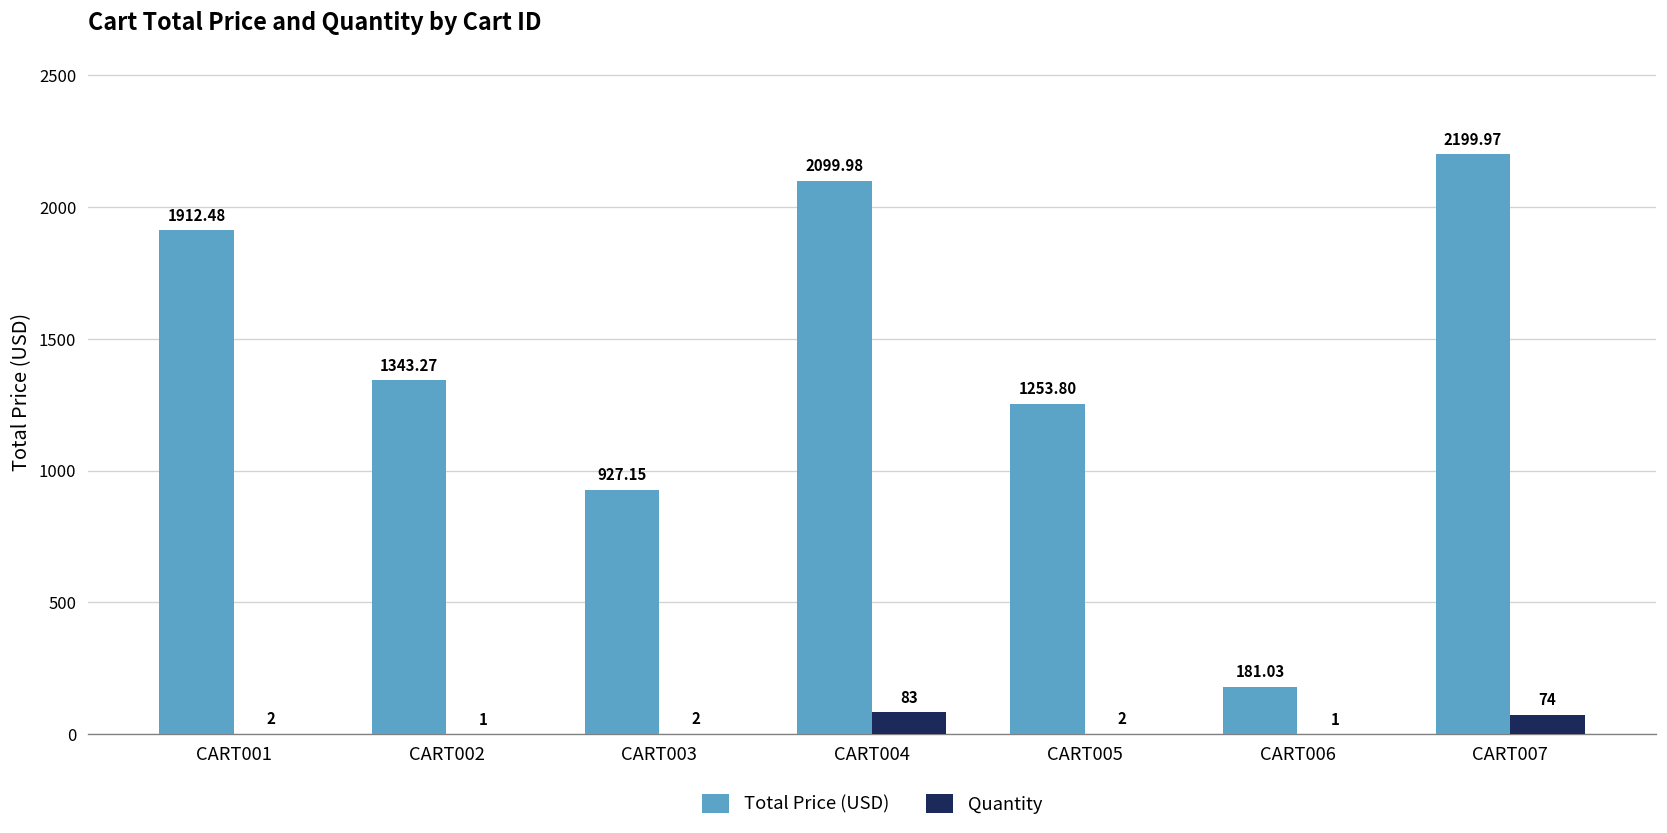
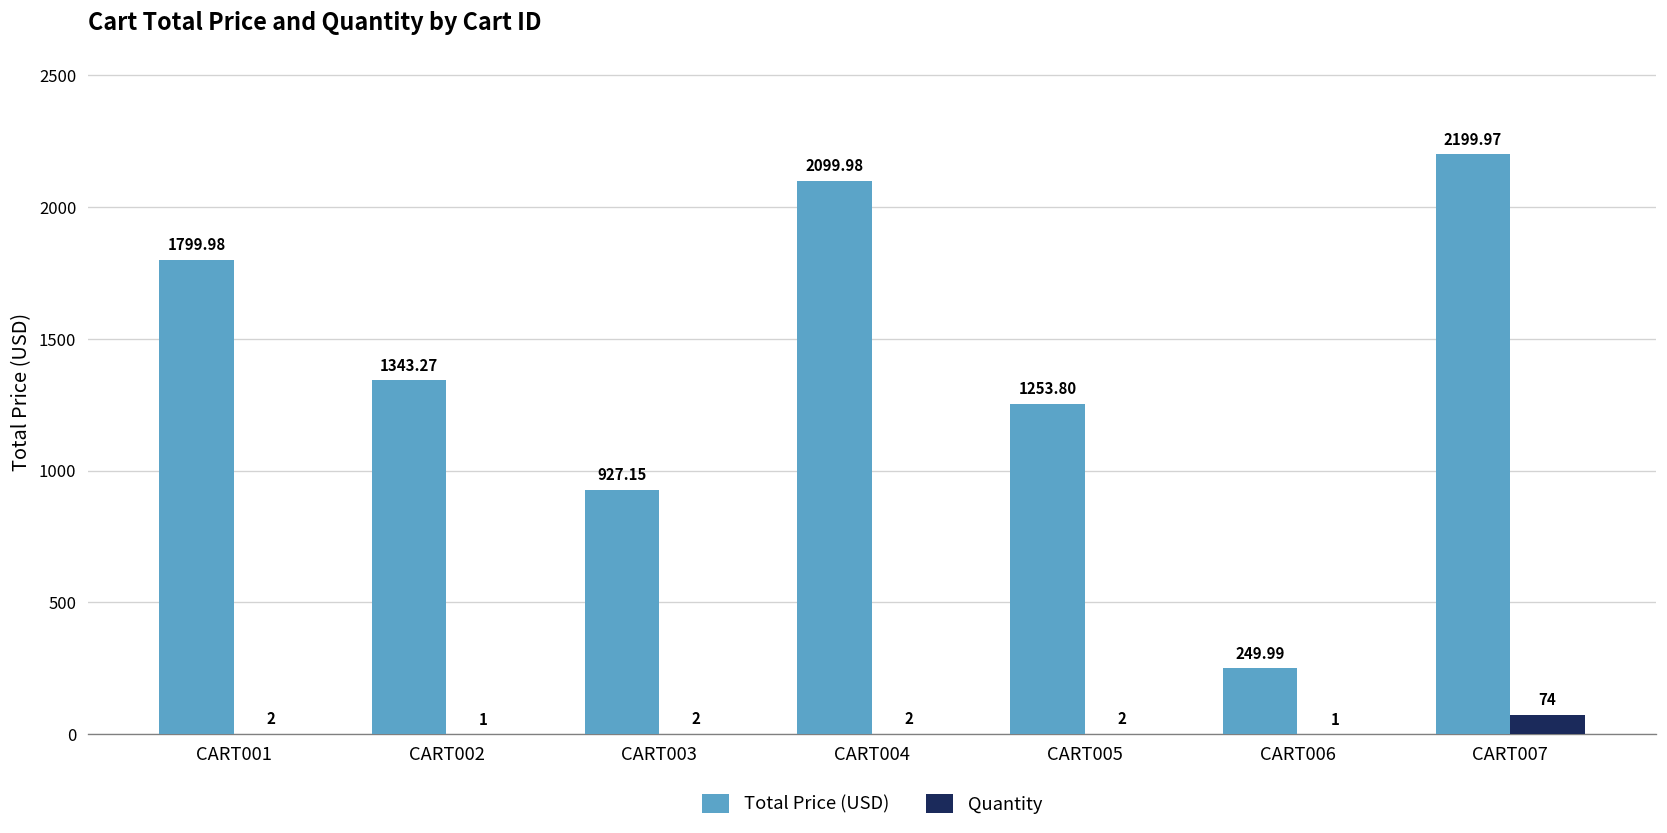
  {
    "Total Price (USD)": {
-     "CART001": 1912.48,
+     "CART001": 1799.98,
      "CART002": 1343.27,
      "CART003": 927.15,
      "CART004": 2099.98,
      "CART005": 1253.80,
-     "CART006": 181.03,
+     "CART006": 249.99,
      "CART007": 2199.97
    },
    "Quantity": {
      "CART001": 2,
      "CART002": 1,
      "CART003": 2,
-     "CART004": 83,
+     "CART004": 2,
      "CART005": 2,
      "CART006": 1,
      "CART007": 74
    }
  }
